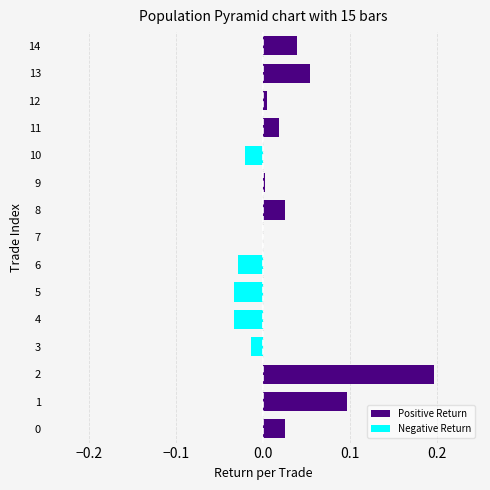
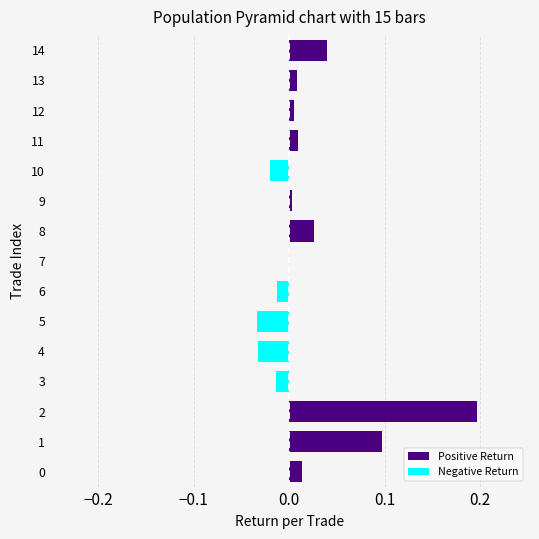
  {
    "Positive Return": {
      "14": 0.04,
-     "13": 0.05,
+     "13": 0.01,
      "12": 0.00,
-     "11": 0.02,
+     "11": 0.01,
      "10": 0.00,
      "8": 0.03,
      "7": 0.00,
      "6": 0.00,
      "5": 0.00,
      "4": 0.00,
      "3": 0.00,
      "2": 0.20,
      "1": 0.10,
-     "0": 0.03
+     "0": 0.01
    },
    "Negative Return": {
      "14": 0.00,
      "13": 0.00,
      "12": 0.00,
      "11": 0.00,
      "10": -0.02,
      "9": 0.00,
      "8": 0.00,
-     "6": -0.03,
+     "6": -0.01,
      "5": -0.03,
      "4": -0.03,
      "3": -0.01,
      "2": 0.00,
      "1": 0.00,
      "0": 0.00
    }
  }
